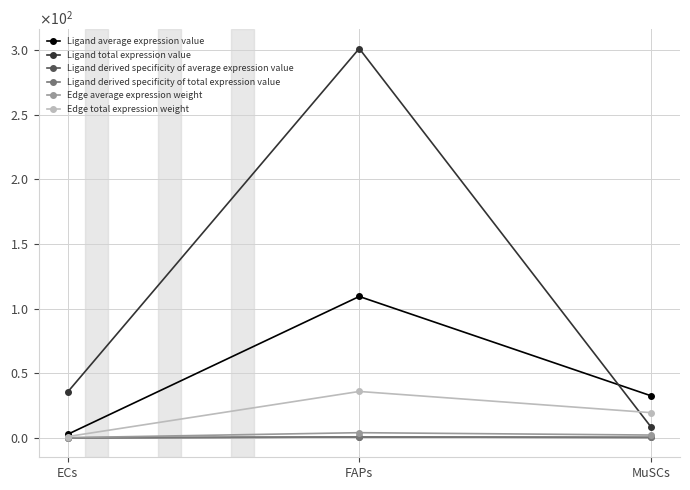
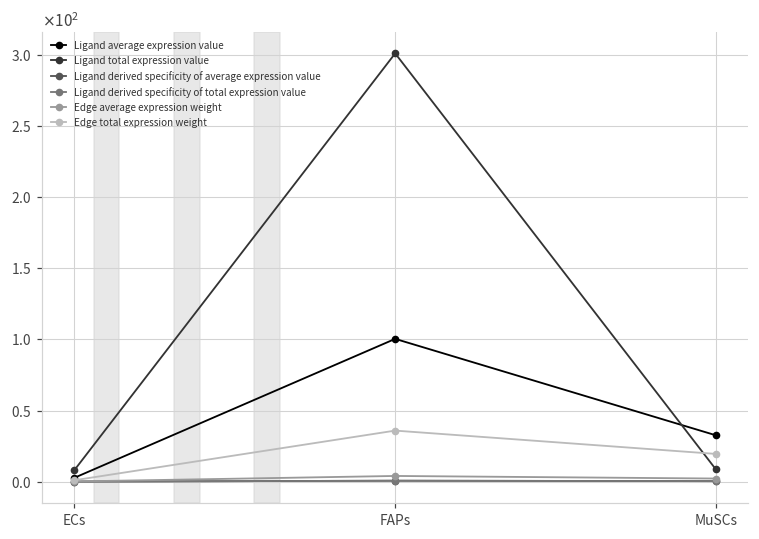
  {
    "Ligand average expression value": {
-     "FAPs": 109,
+     "FAPs": 100,
      "MuSCs": 33
    },
    "Ligand total expression value": {
-     "ECs": 35,
+     "ECs": 8,
      "FAPs": 301,
      "MuSCs": 9
    }
  }
